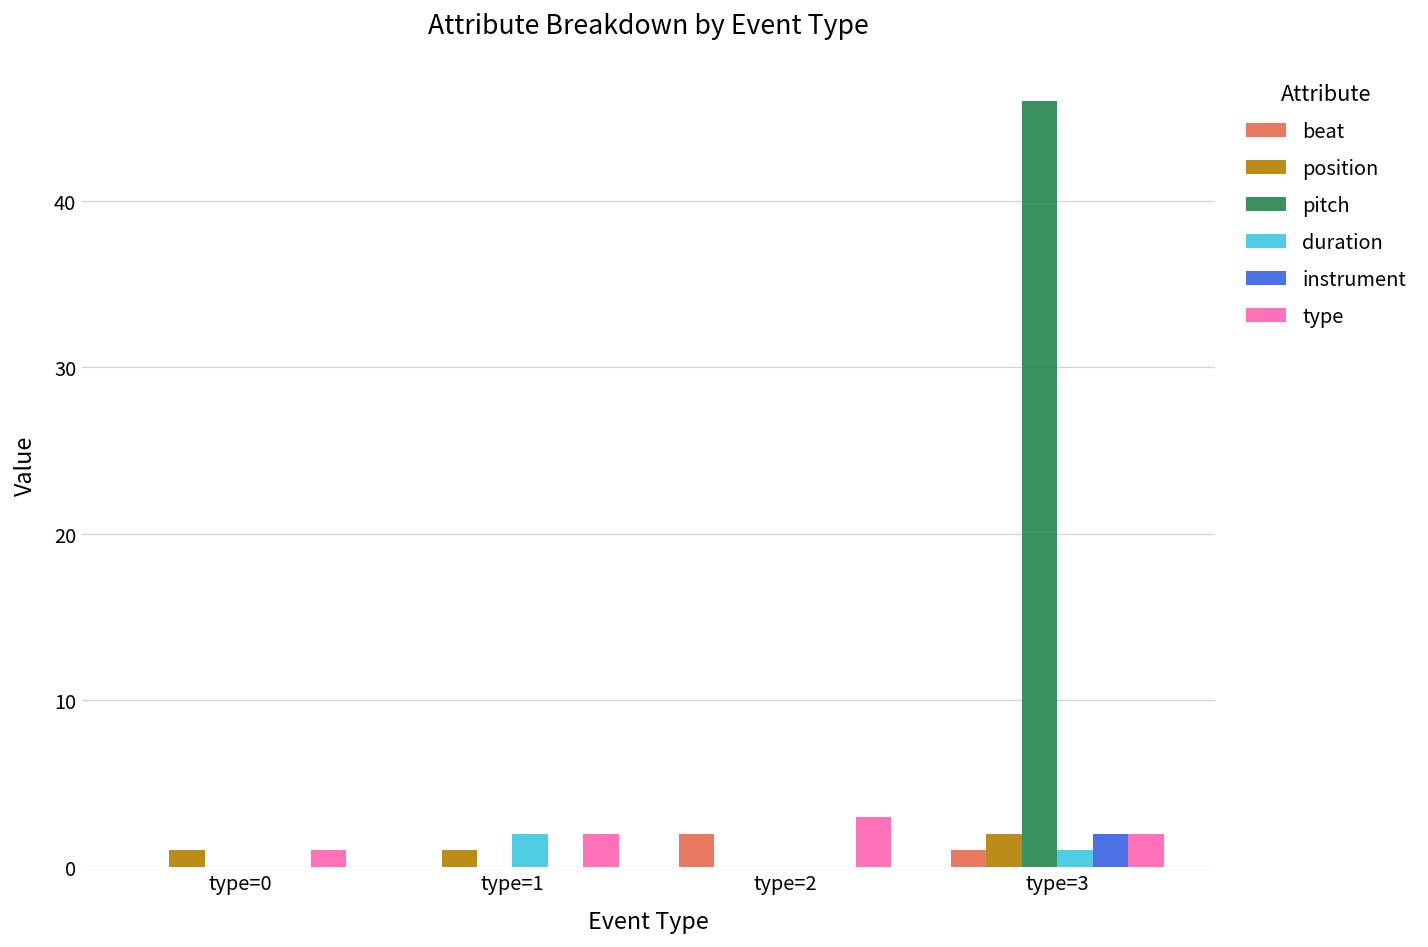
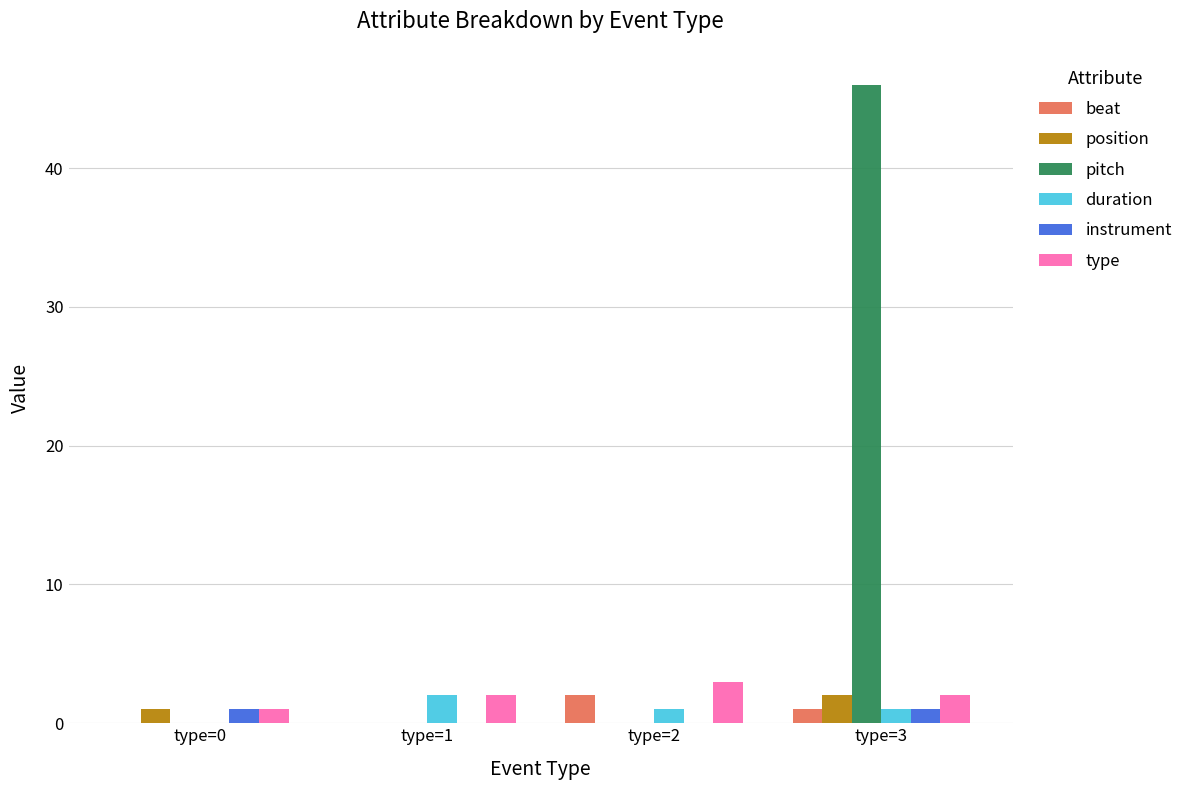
  {
    "beat": {
      "type=0": 0,
      "type=1": 0,
      "type=2": 2,
      "type=3": 1
    },
    "position": {
      "type=0": 1,
-     "type=1": 1,
+     "type=1": 0,
      "type=2": 0,
      "type=3": 2
    },
    "pitch": {
      "type=0": 0,
      "type=1": 0,
      "type=2": 0,
      "type=3": 46
    },
    "duration": {
      "type=0": 0,
      "type=1": 2,
-     "type=2": 0,
+     "type=2": 1,
      "type=3": 1
    },
    "instrument": {
-     "type=0": 0,
+     "type=0": 1,
      "type=1": 0,
      "type=2": 0,
-     "type=3": 2
+     "type=3": 1
    },
    "type": {
      "type=0": 1,
      "type=1": 2,
      "type=2": 3,
      "type=3": 2
    }
  }
